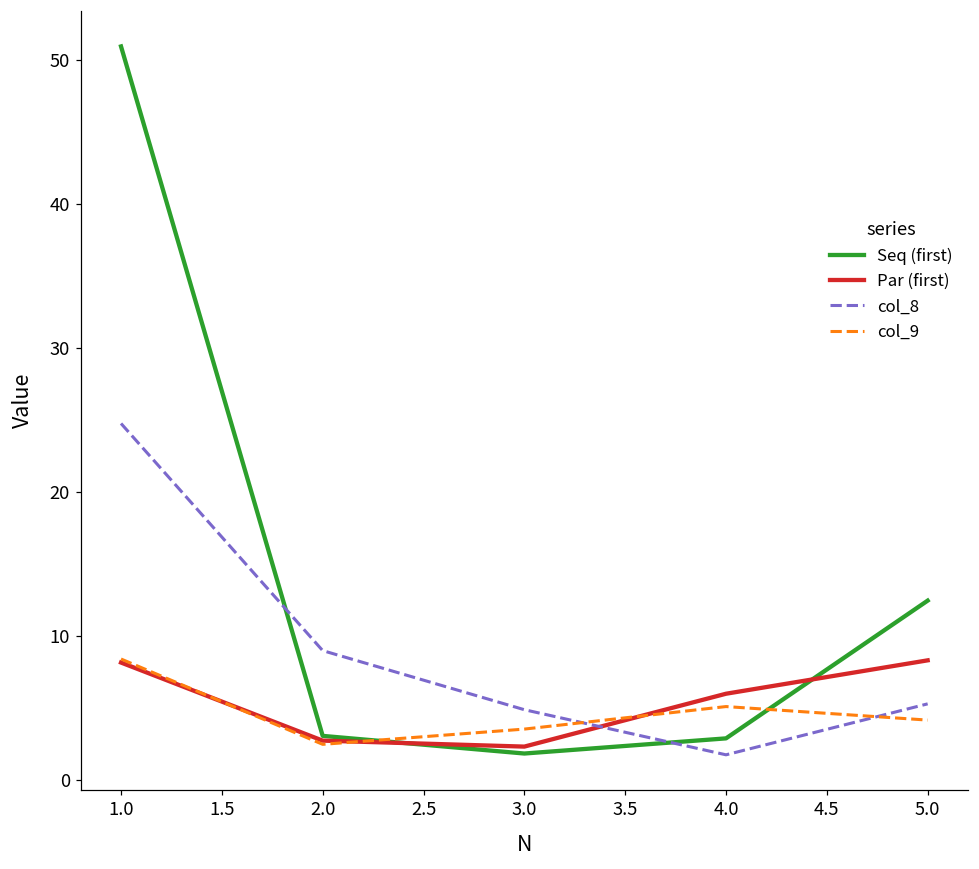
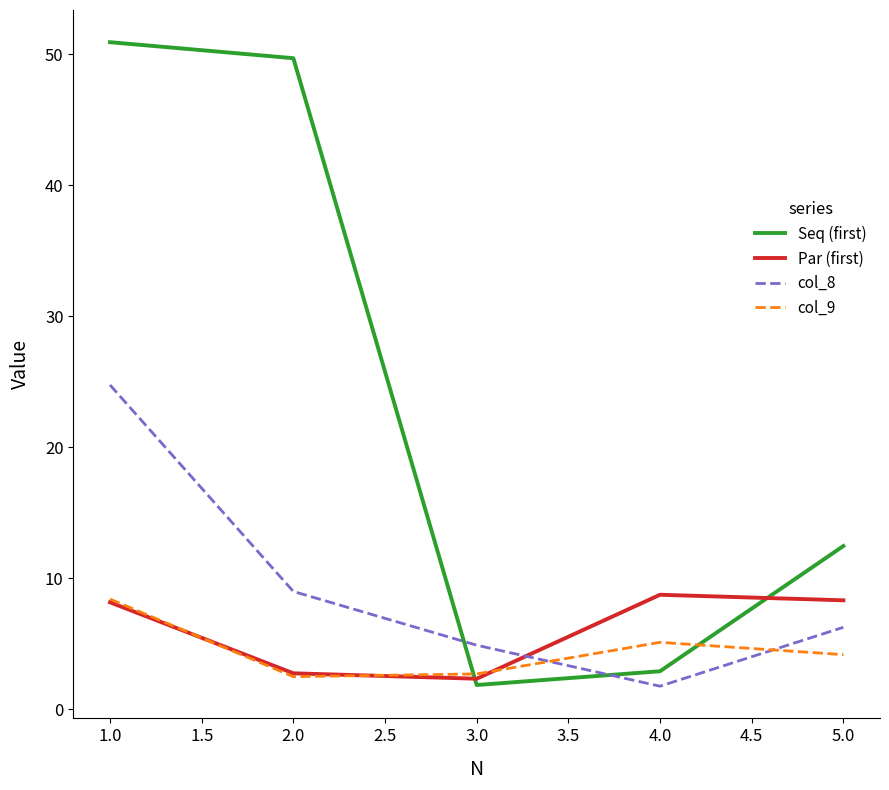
  {
    "Seq (first)": {
      "1.0": 50.9,
-     "2.0": 3.1,
+     "2.0": 49.7,
      "3.0": 1.9,
      "4.0": 2.9,
      "5.0": 12.5
    },
    "Par (first)": {
      "1.0": 8.2,
      "2.0": 2.7,
      "3.0": 2.3,
-     "4.0": 6.0,
+     "4.0": 8.7,
      "5.0": 8.3
    },
    "col_8": {
      "1.0": 24.8,
      "2.0": 9.0,
      "3.0": 4.9,
      "4.0": 1.8,
-     "5.0": 5.3
+     "5.0": 6.3
    },
    "col_9": {
      "1.0": 8.4,
      "2.0": 2.5,
-     "3.0": 3.5,
+     "3.0": 2.7,
      "4.0": 5.1,
      "5.0": 4.2
    }
  }
